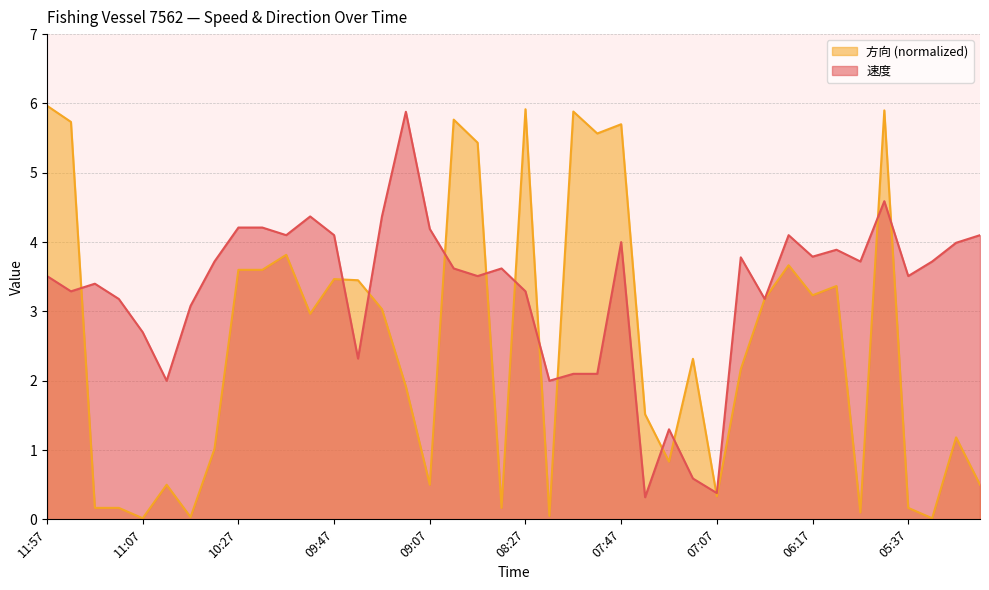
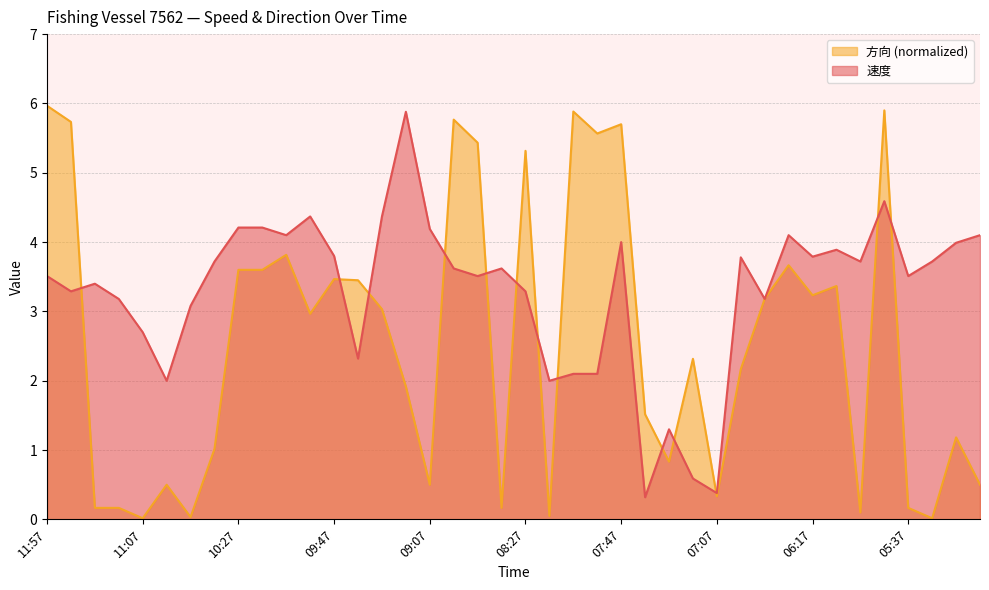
  {
    "方向 (normalized)": {
      "11:57": 6.0,
      "11:07": 0.0,
      "10:27": 3.6,
      "09:47": 3.5,
      "09:07": 0.5,
-     "08:27": 5.9,
+     "08:27": 5.3,
      "07:47": 5.7,
      "07:07": 0.3,
      "06:17": 3.2,
      "05:37": 0.2
    },
    "速度": {
      "11:57": 3.5,
      "11:07": 2.7,
      "10:27": 4.2,
-     "09:47": 4.1,
+     "09:47": 3.8,
      "09:07": 4.2,
      "08:27": 3.3,
      "07:47": 4.0,
      "07:07": 0.4,
      "06:17": 3.8,
      "05:37": 3.5
    }
  }
